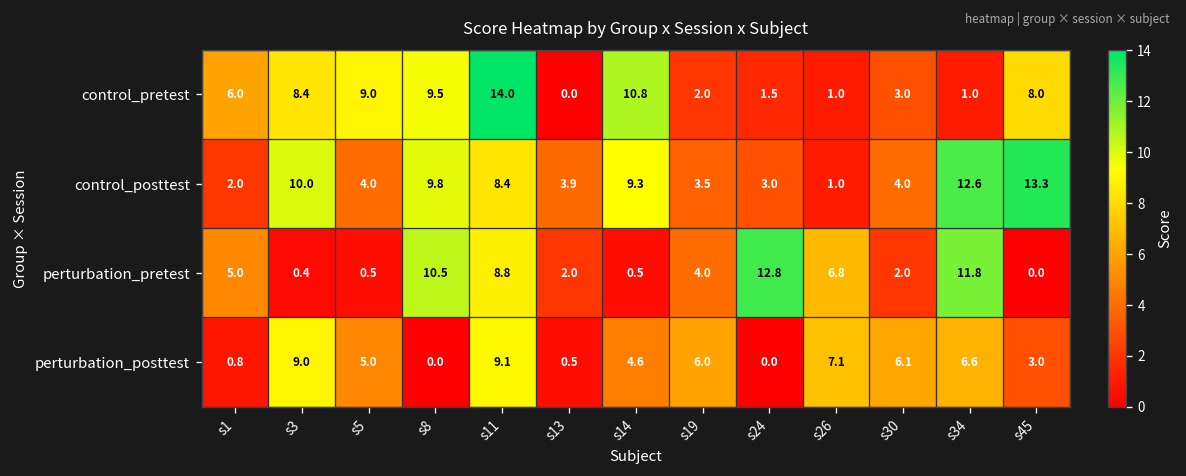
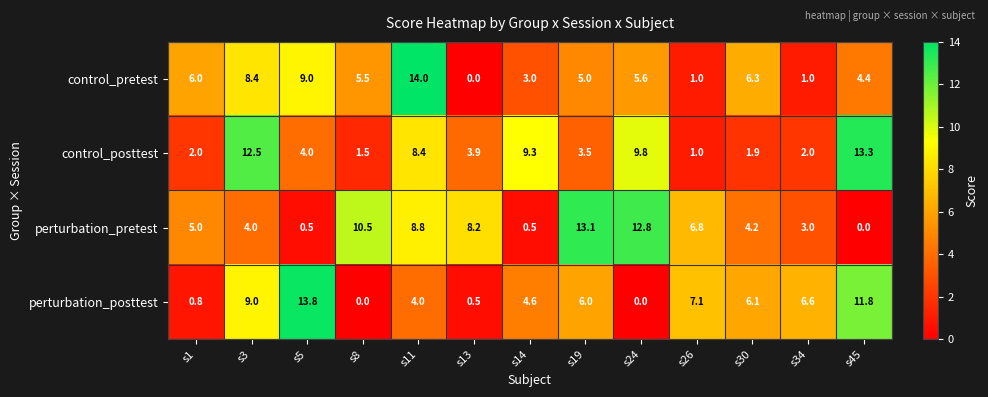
  {
    "control_pretest": {
      "s1": 6.0,
      "s3": 8.4,
      "s5": 9.0,
-     "s8": 9.5,
+     "s8": 5.5,
      "s11": 14.0,
      "s13": 0.0,
-     "s14": 10.8,
-     "s19": 2.0,
-     "s24": 1.5,
+     "s14": 3.0,
+     "s19": 5.0,
+     "s24": 5.6,
      "s26": 1.0,
-     "s30": 3.0,
+     "s30": 6.3,
      "s34": 1.0,
-     "s45": 8.0
+     "s45": 4.4
    },
    "control_posttest": {
      "s1": 2.0,
-     "s3": 10.0,
+     "s3": 12.5,
      "s5": 4.0,
-     "s8": 9.8,
+     "s8": 1.5,
      "s11": 8.4,
      "s13": 3.9,
      "s14": 9.3,
      "s19": 3.5,
-     "s24": 3.0,
+     "s24": 9.8,
      "s26": 1.0,
-     "s30": 4.0,
-     "s34": 12.6,
+     "s30": 1.9,
+     "s34": 2.0,
      "s45": 13.3
    },
    "perturbation_pretest": {
      "s1": 5.0,
-     "s3": 0.4,
+     "s3": 4.0,
      "s5": 0.5,
      "s8": 10.5,
      "s11": 8.8,
-     "s13": 2.0,
+     "s13": 8.2,
      "s14": 0.5,
-     "s19": 4.0,
+     "s19": 13.1,
      "s24": 12.8,
      "s26": 6.8,
-     "s30": 2.0,
-     "s34": 11.8,
+     "s30": 4.2,
+     "s34": 3.0,
      "s45": 0.0
    },
    "perturbation_posttest": {
      "s1": 0.8,
      "s3": 9.0,
-     "s5": 5.0,
+     "s5": 13.8,
      "s8": 0.0,
-     "s11": 9.1,
+     "s11": 4.0,
      "s13": 0.5,
      "s14": 4.6,
      "s19": 6.0,
      "s24": 0.0,
      "s26": 7.1,
      "s30": 6.1,
      "s34": 6.6,
-     "s45": 3.0
+     "s45": 11.8
    }
  }
